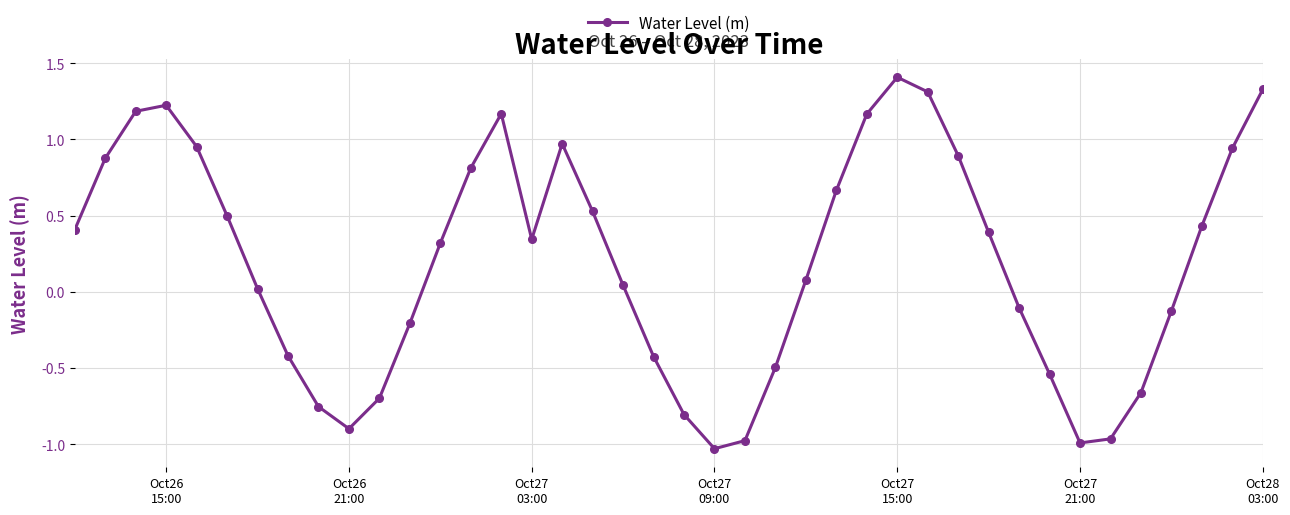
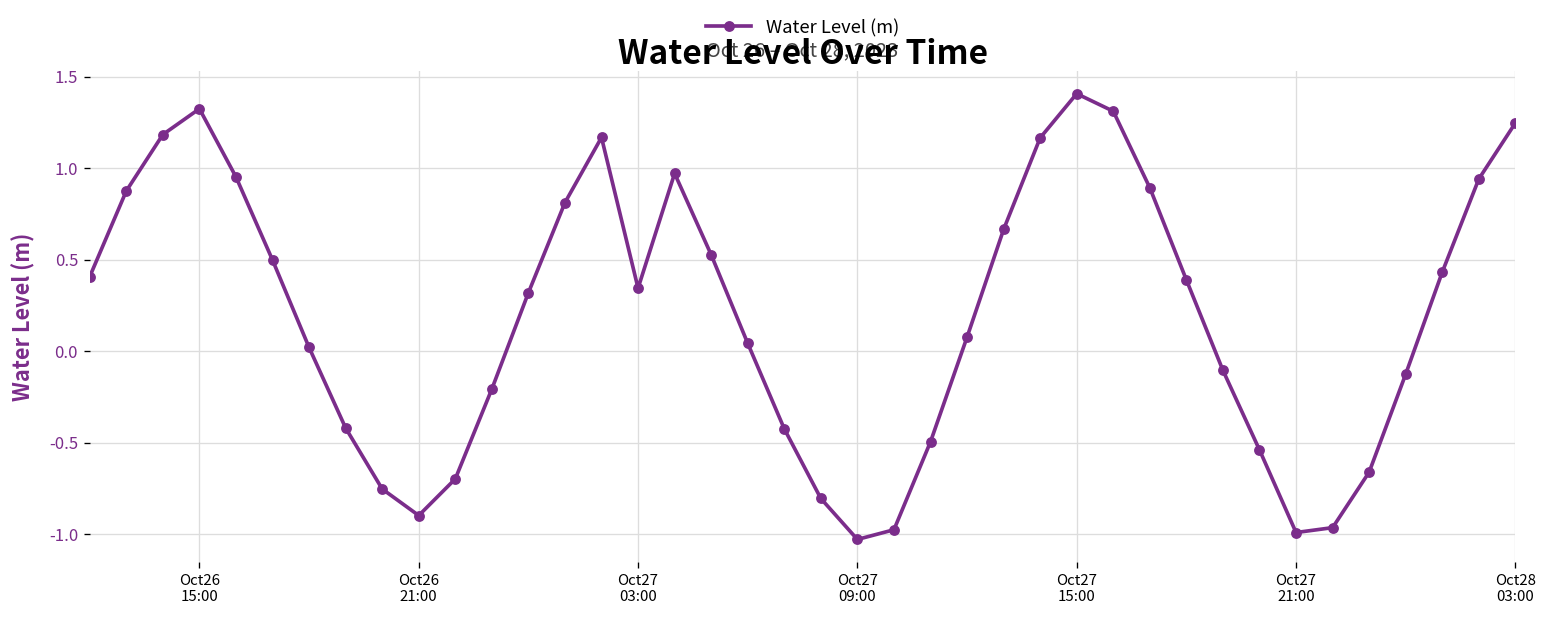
  {
-   "Oct26 15:00": 1.22,
+   "Oct26 15:00": 1.33,
    "Oct26 21:00": -0.90,
    "Oct27 03:00": 0.34,
    "Oct27 09:00": -1.03,
    "Oct27 15:00": 1.41,
    "Oct27 21:00": -0.99,
-   "Oct28 03:00": 1.33
+   "Oct28 03:00": 1.25
  }
